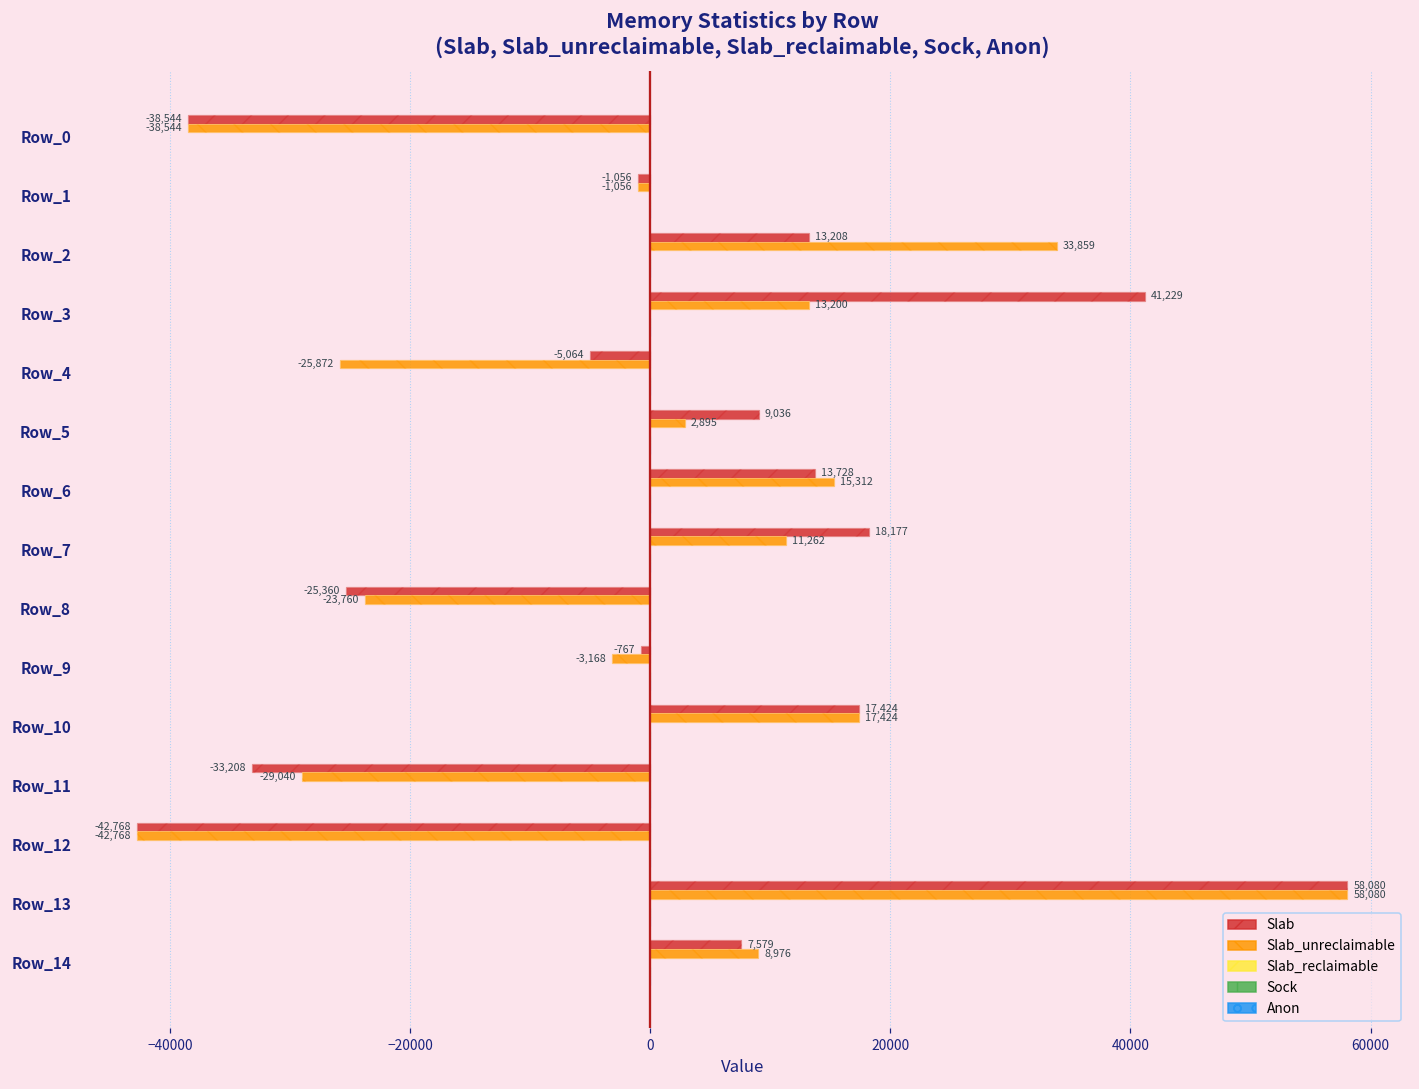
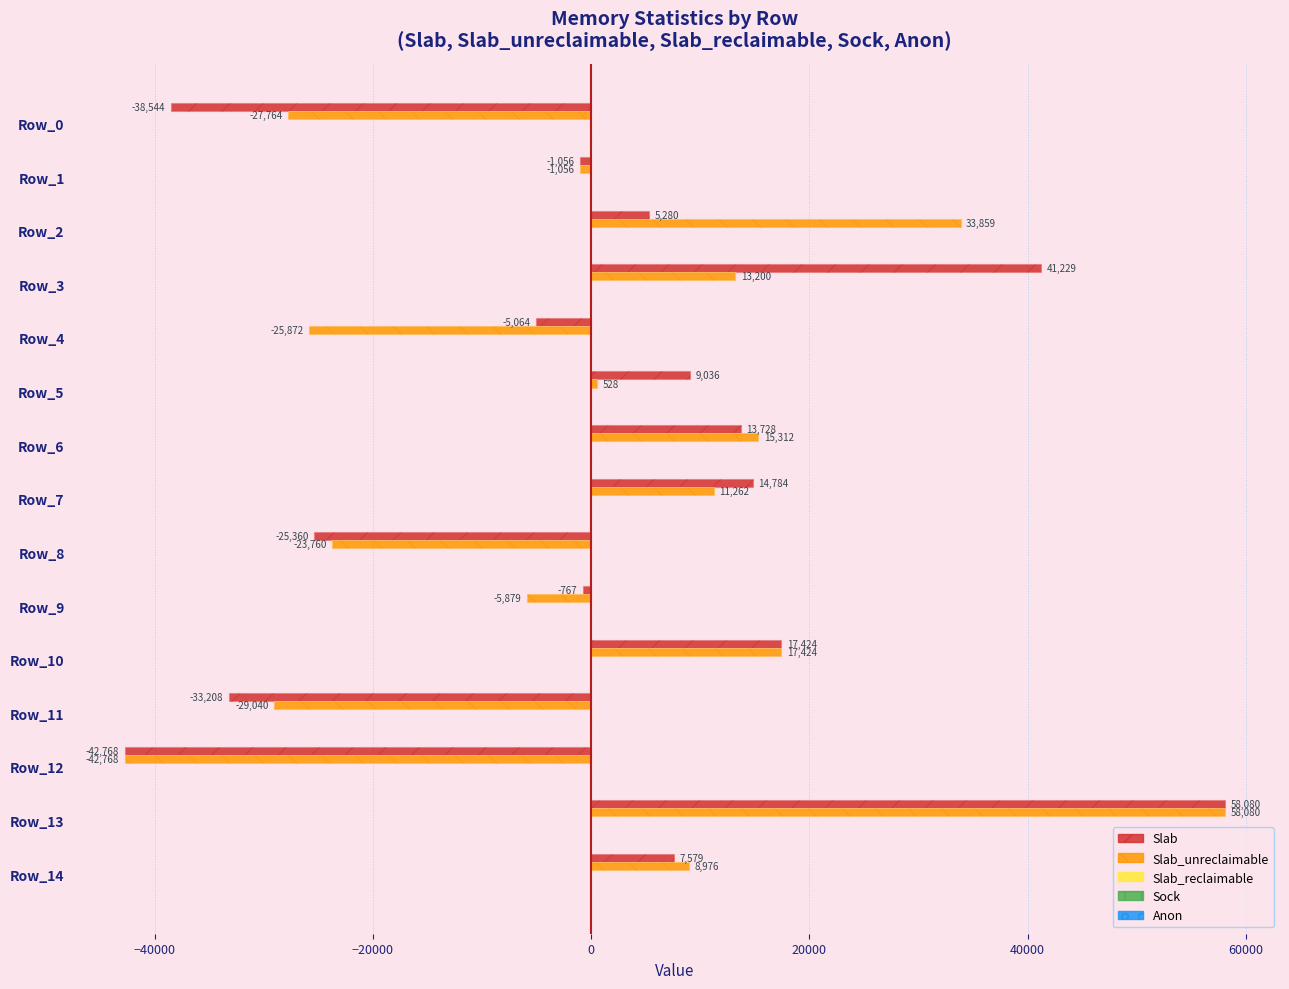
  {
    "Slab": {
      "Row_0": "-38,544",
-     "Row_2": "13,208",
+     "Row_2": "5,280",
      "Row_3": "41,229",
      "Row_4": "-5,064",
      "Row_5": "9,036",
      "Row_6": "13,728",
-     "Row_7": "18,177",
+     "Row_7": "14,784",
      "Row_8": "-25,360",
      "Row_9": "-767",
      "Row_11": "-33,208",
      "Row_14": "7,579"
    },
    "Slab_unreclaimable": {
-     "Row_0": "-38,544",
+     "Row_0": "-27,764",
      "Row_2": "33,859",
      "Row_3": "13,200",
      "Row_4": "-25,872",
-     "Row_5": "2,895",
+     "Row_5": "528",
      "Row_6": "15,312",
      "Row_7": "11,262",
      "Row_8": "-23,760",
-     "Row_9": "-3,168",
+     "Row_9": "-5,879",
      "Row_11": "-29,040",
      "Row_14": "8,976"
    },
    "Slab_reclaimable": {
      "Row_0": "0",
      "Row_1": "0",
      "Row_2": "0",
      "Row_3": "0",
      "Row_4": "0",
      "Row_5": "0",
      "Row_6": "0",
      "Row_7": "0",
      "Row_8": "0",
      "Row_9": "0",
      "Row_10": "0",
      "Row_11": "0",
      "Row_12": "0",
      "Row_13": "0",
      "Row_14": "0"
    },
    "Sock": {
      "Row_0": "0",
      "Row_1": "0",
      "Row_2": "0",
      "Row_3": "0",
      "Row_4": "0",
      "Row_5": "0",
      "Row_6": "0",
      "Row_7": "0",
      "Row_8": "0",
      "Row_9": "0",
      "Row_10": "0",
      "Row_11": "0",
      "Row_12": "0",
      "Row_13": "0",
      "Row_14": "0"
    },
    "Anon": {
      "Row_0": "0",
      "Row_1": "0",
      "Row_2": "0",
      "Row_3": "0",
      "Row_4": "0",
      "Row_5": "0",
      "Row_6": "0",
      "Row_7": "0",
      "Row_8": "0",
      "Row_9": "0",
      "Row_10": "0",
      "Row_11": "0",
      "Row_12": "0",
      "Row_13": "0",
      "Row_14": "0"
    }
  }
